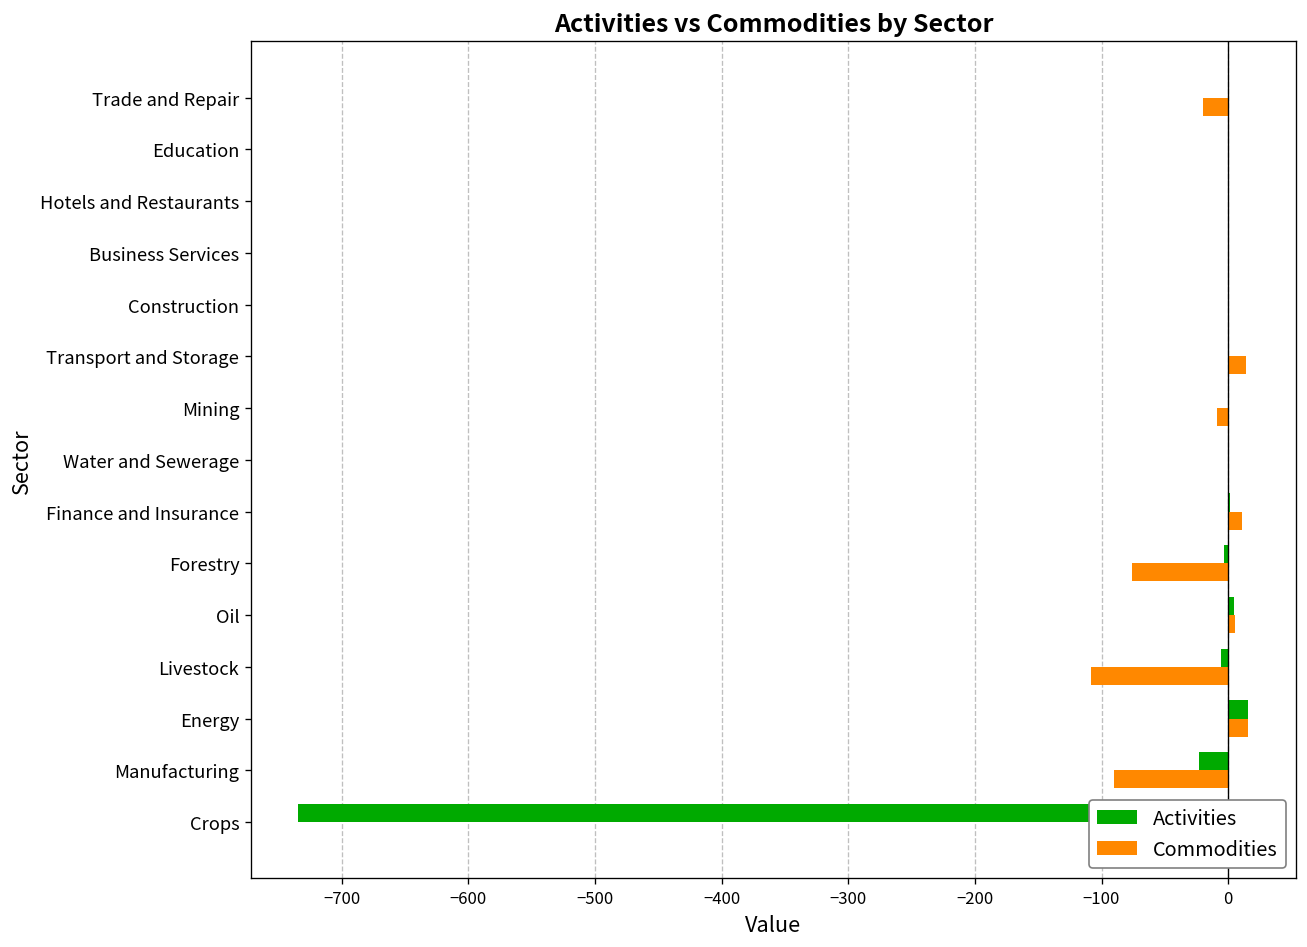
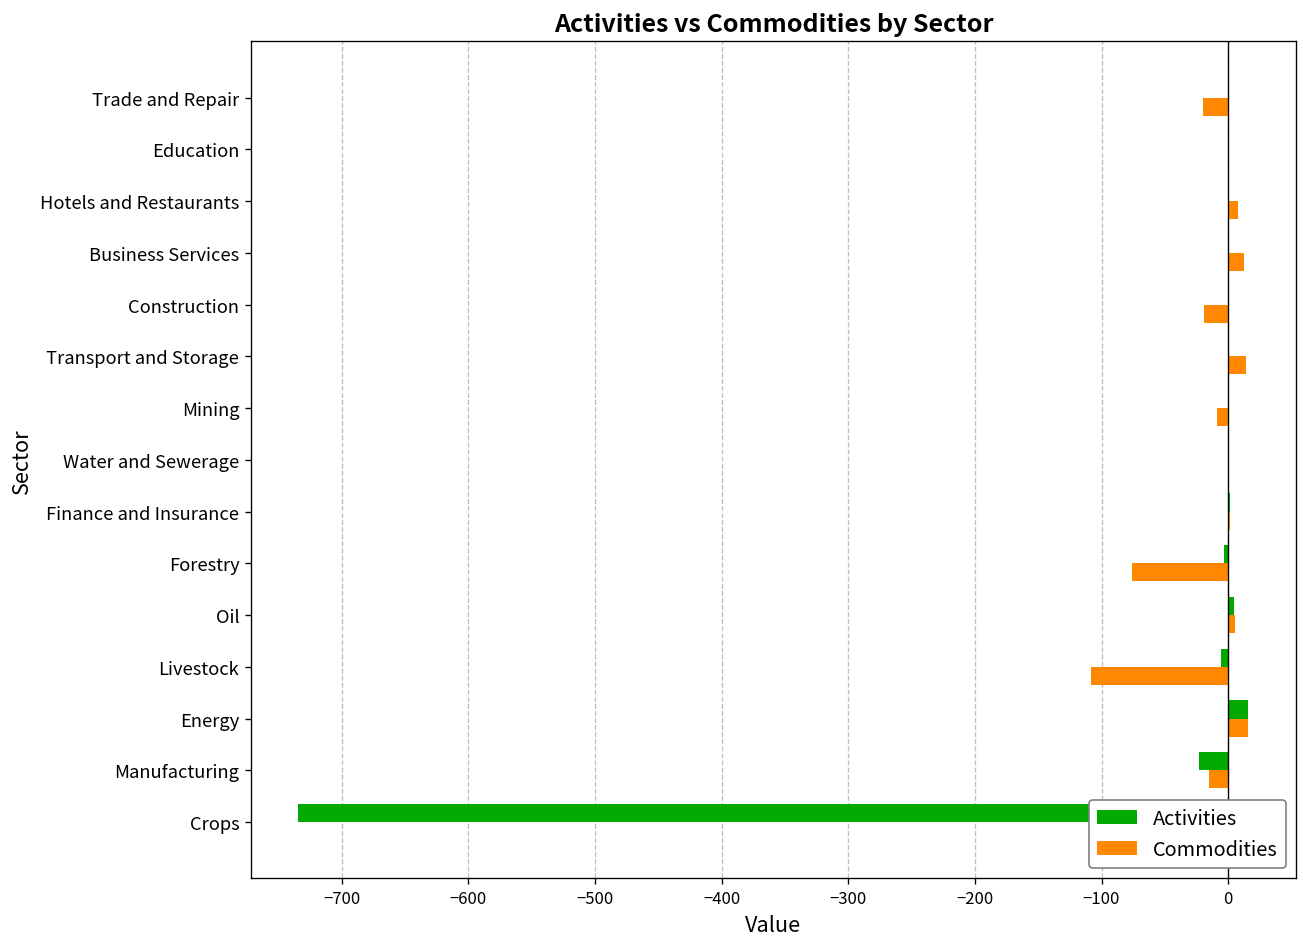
  {
    "Activities": {
      "Forestry": -3,
      "Oil": 4,
      "Livestock": -6,
      "Energy": 16,
      "Manufacturing": -23,
      "Crops": -734
    },
    "Commodities": {
      "Trade and Repair": -20,
      "Education": 0,
-     "Hotels and Restaurants": 0,
-     "Business Services": 0,
-     "Construction": 0,
+     "Hotels and Restaurants": 8,
+     "Business Services": 13,
+     "Construction": -19,
      "Transport and Storage": 14,
      "Mining": -9,
-     "Finance and Insurance": 11,
+     "Finance and Insurance": 1,
      "Forestry": -76,
      "Oil": 6,
      "Livestock": -109,
      "Energy": 16,
-     "Manufacturing": -90
+     "Manufacturing": -15
    }
  }
